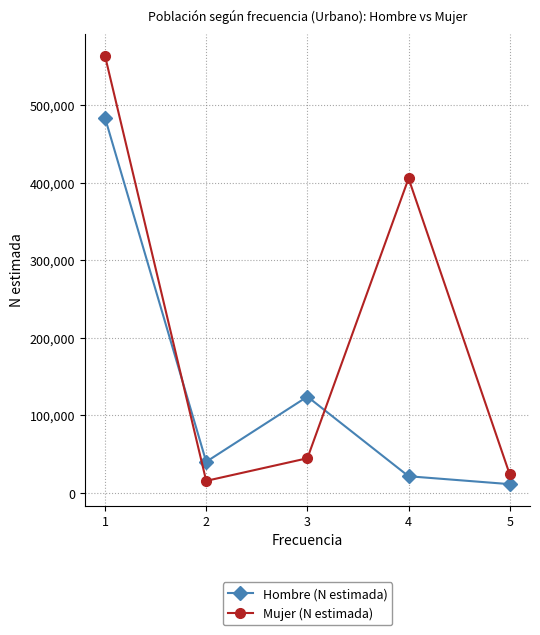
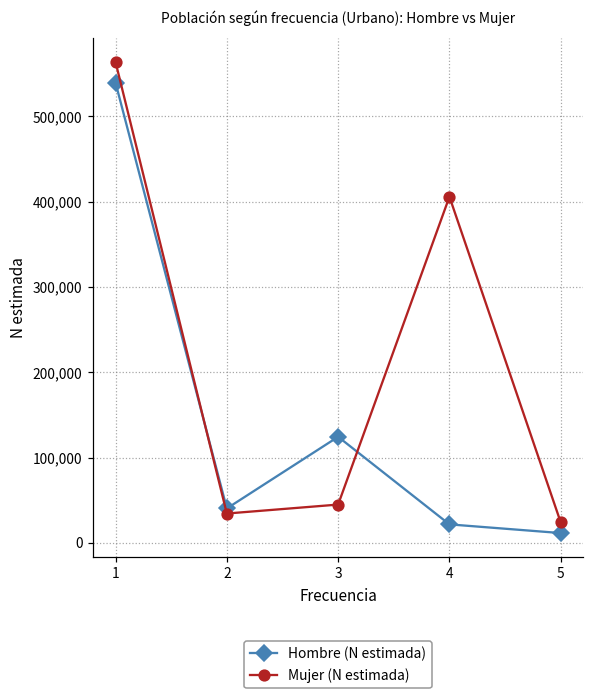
  {
    "Hombre (N estimada)": {
-     "1": "480,000",
+     "1": "540,000",
      "2": "40,000",
      "3": "120,000",
      "4": "20,000",
      "5": "10,000"
    },
    "Mujer (N estimada)": {
      "1": "560,000",
-     "2": "20,000",
+     "2": "30,000",
      "3": "40,000",
      "4": "410,000",
      "5": "20,000"
    }
  }
